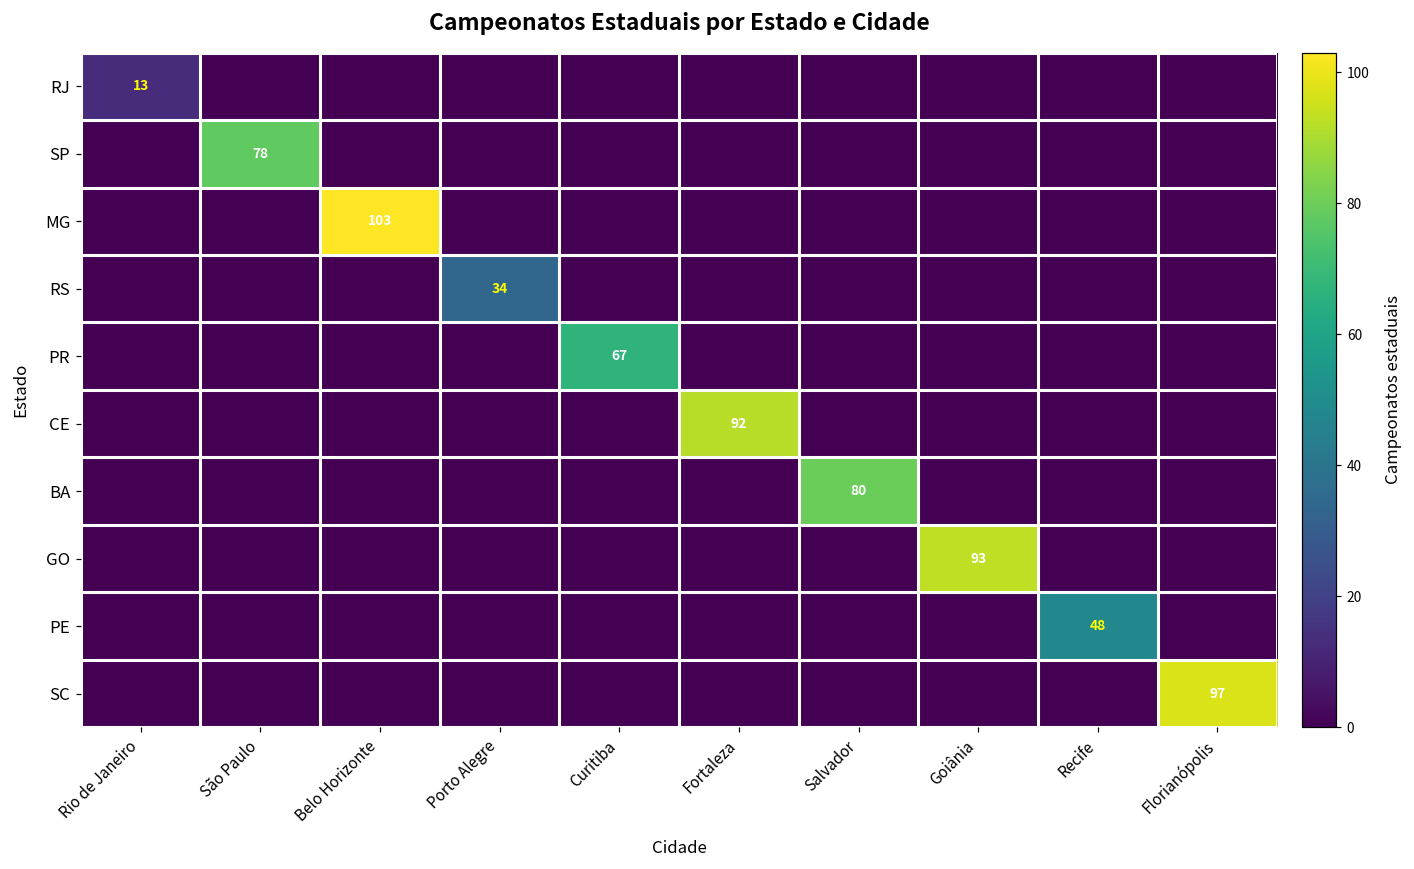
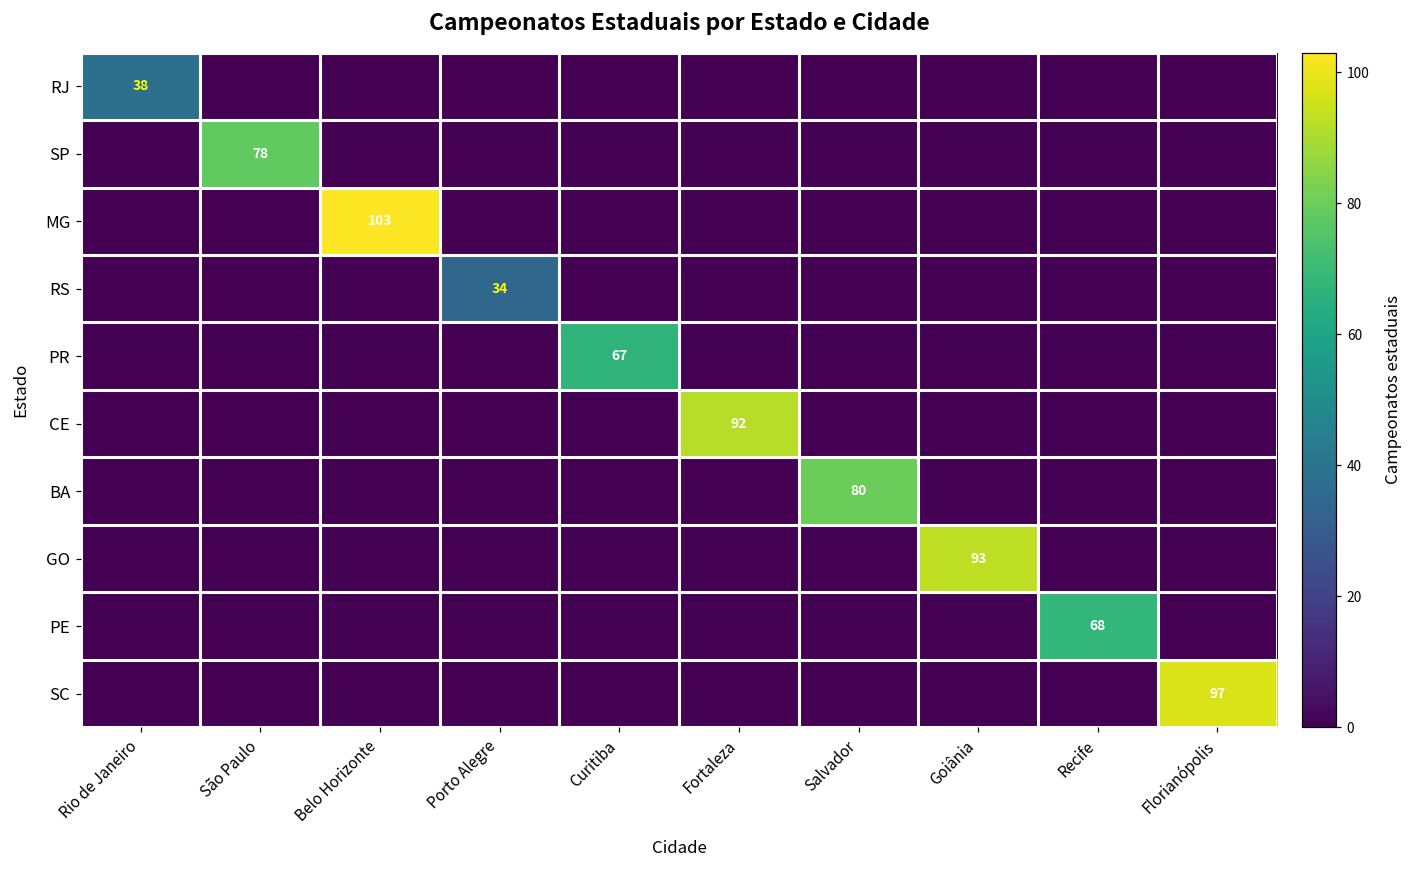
  {
    "RJ": {
-     "Rio de Janeiro": 13
+     "Rio de Janeiro": 38
    },
    "SP": {
      "São Paulo": 78
    },
    "MG": {
      "Belo Horizonte": 103
    },
    "RS": {
      "Porto Alegre": 34
    },
    "PR": {
      "Curitiba": 67
    },
    "CE": {
      "Fortaleza": 92
    },
    "BA": {
      "Salvador": 80
    },
    "GO": {
      "Goiânia": 93
    },
    "PE": {
-     "Recife": 48
+     "Recife": 68
    },
    "SC": {
      "Florianópolis": 97
    }
  }
